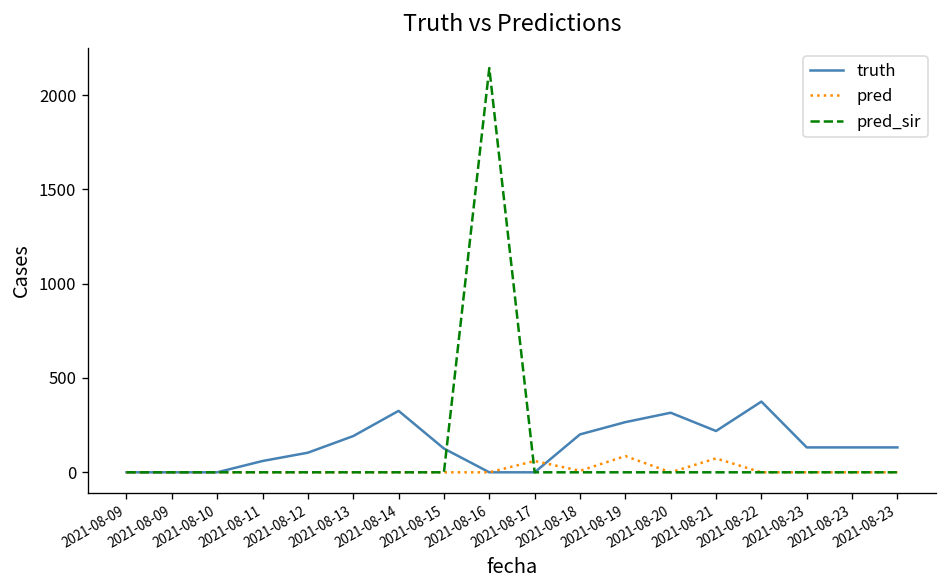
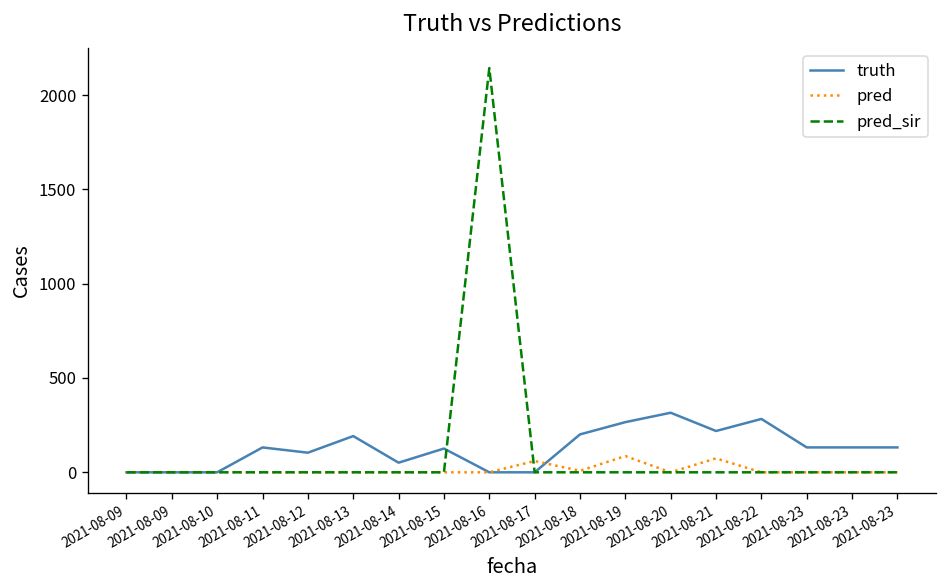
  {
    "truth": {
-     "2021-08-11": 60,
+     "2021-08-11": 130,
      "2021-08-12": 100,
      "2021-08-13": 190,
-     "2021-08-14": 330,
+     "2021-08-14": 50,
      "2021-08-15": 130,
      "2021-08-18": 200,
      "2021-08-19": 270,
      "2021-08-20": 320,
      "2021-08-21": 220,
-     "2021-08-22": 370
+     "2021-08-22": 280
    },
    "pred": {
      "2021-08-17": 60,
      "2021-08-19": 90,
      "2021-08-21": 70
    },
    "pred_sir": {
      "2021-08-16": 2140,
      "2021-08-19": 0,
      "2021-08-21": 0
    }
  }
